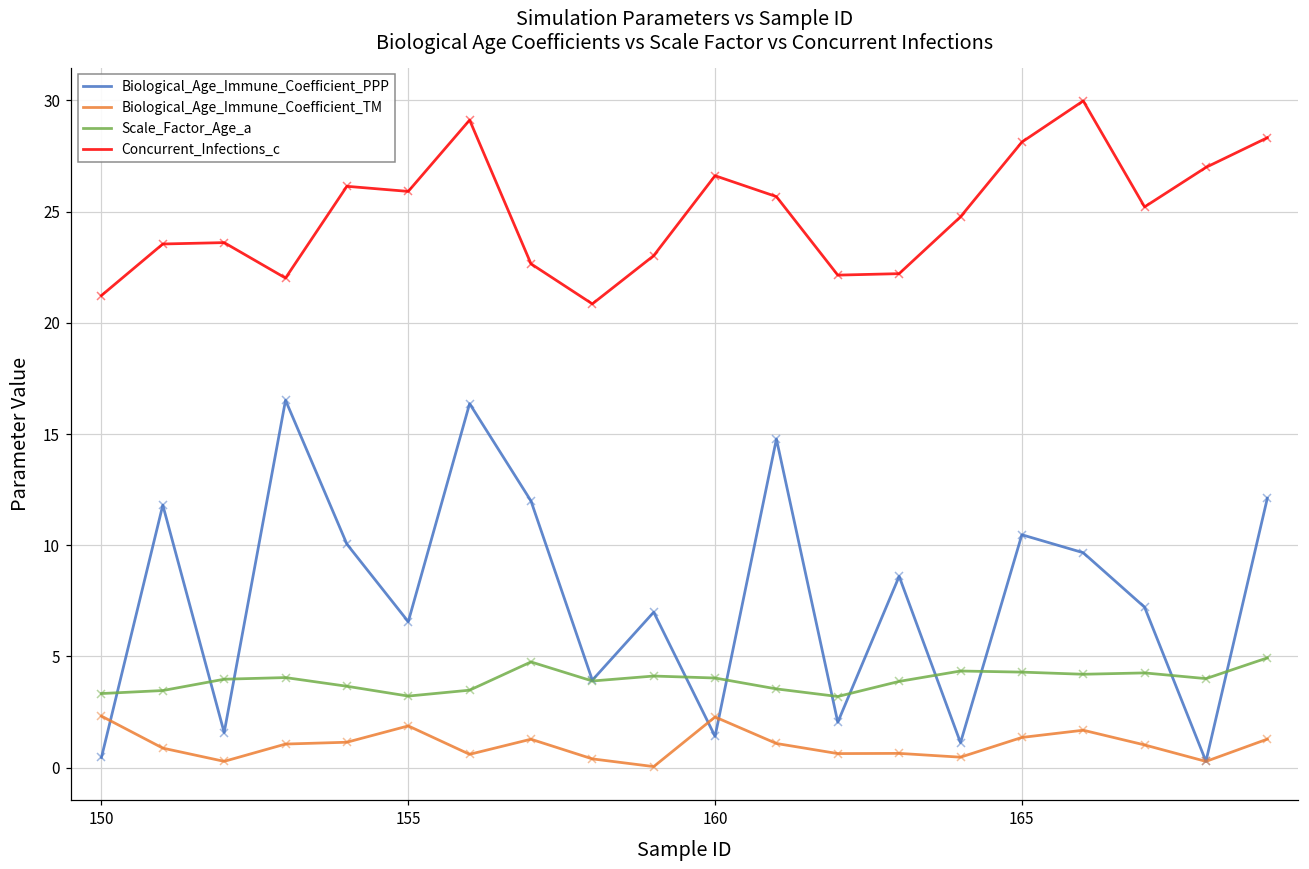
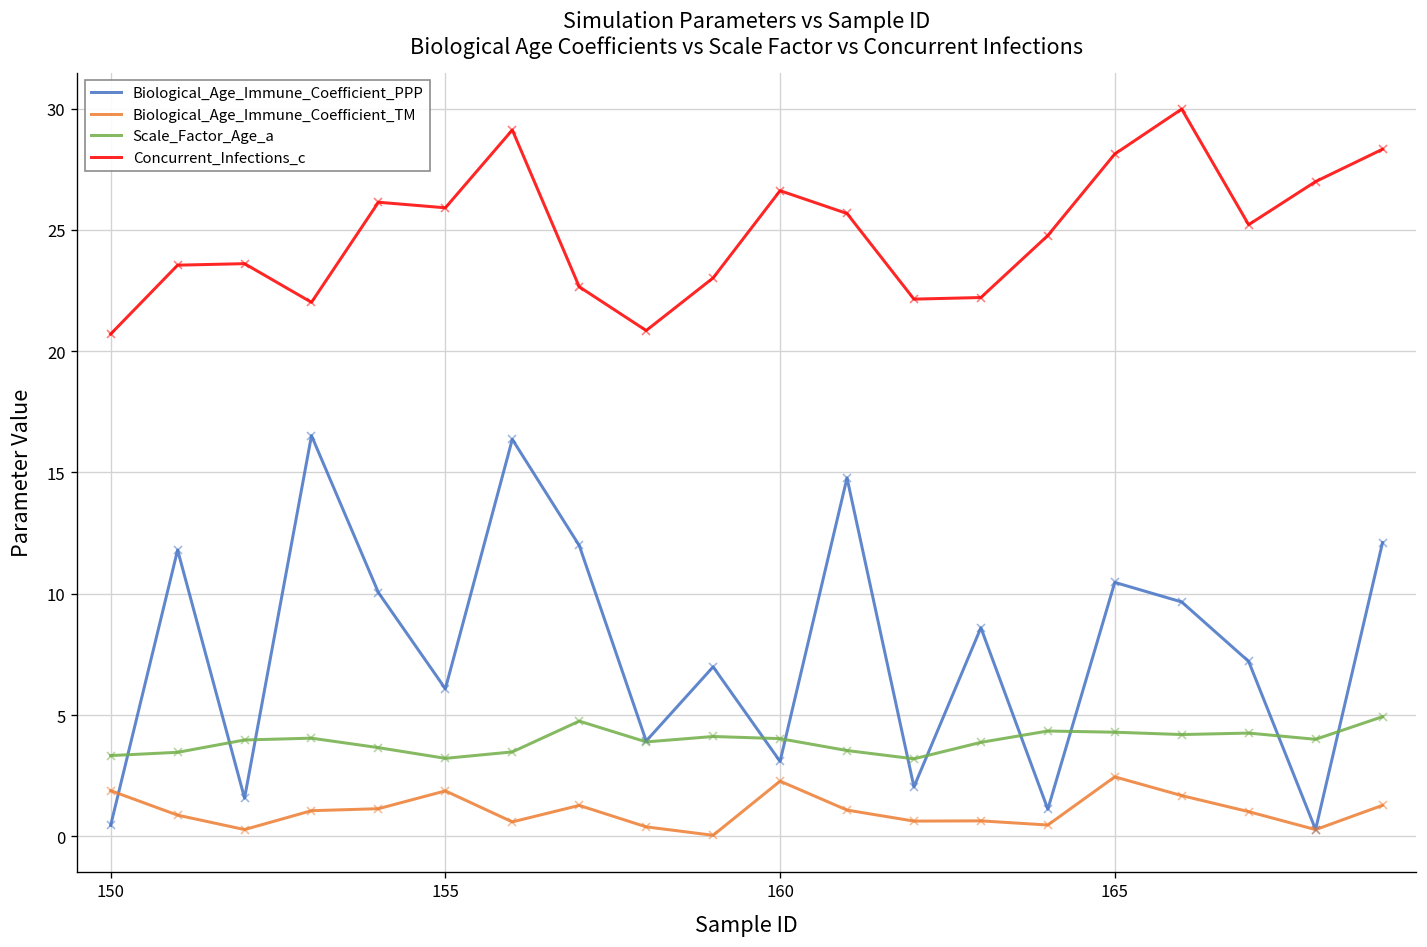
  {
    "Biological_Age_Immune_Coefficient_PPP": {
      "150": 0.5,
-     "155": 6.6,
-     "160": 1.4,
+     "155": 6.1,
+     "160": 3.1,
      "165": 10.5
    },
    "Biological_Age_Immune_Coefficient_TM": {
-     "150": 2.3,
+     "150": 1.9,
      "155": 1.9,
      "160": 2.3,
-     "165": 1.4
+     "165": 2.5
    },
    "Scale_Factor_Age_a": {
      "150": 3.3,
      "155": 3.2,
      "160": 4.0,
      "165": 4.3
    },
    "Concurrent_Infections_c": {
-     "150": 21.2,
+     "150": 20.7,
      "155": 25.9,
      "160": 26.6,
      "165": 28.1
    }
  }
